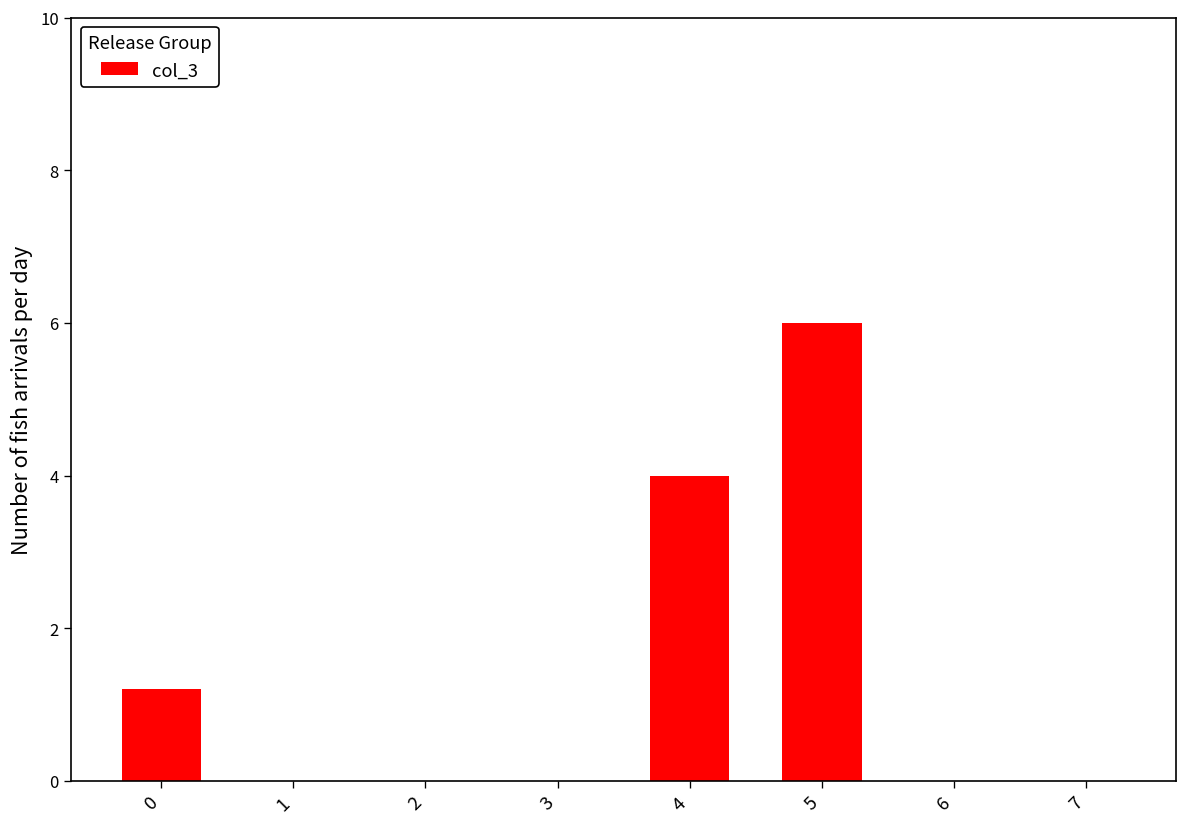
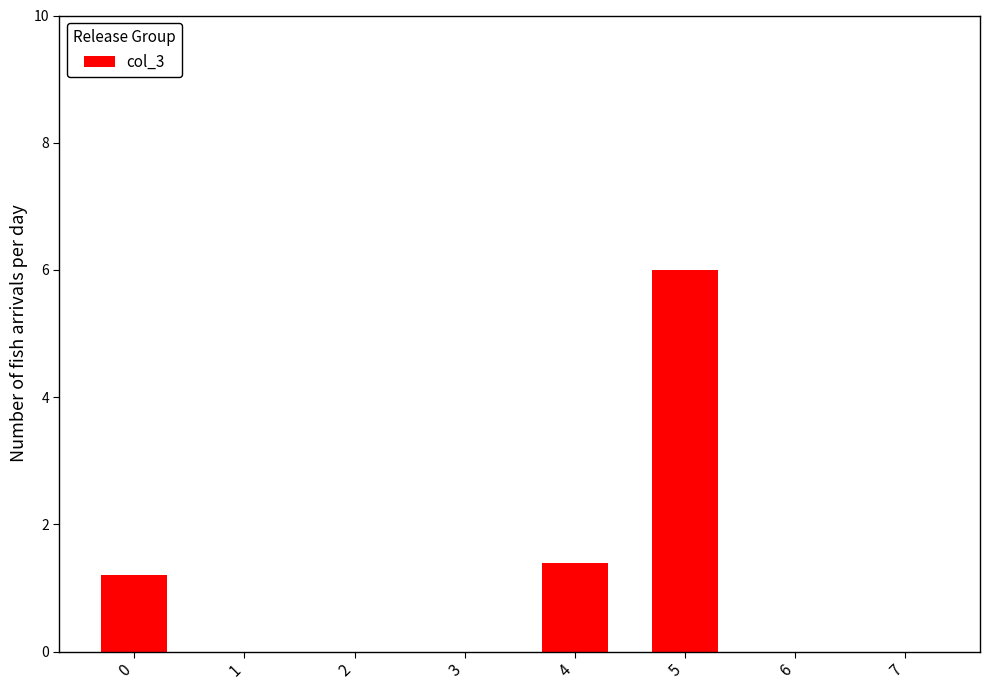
  {
    "0": 1.2,
    "1": 0.0,
    "2": 0.0,
    "3": 0.0,
-   "4": 4.0,
+   "4": 1.4,
    "5": 6.0,
    "6": 0.0,
    "7": 0.0
  }
